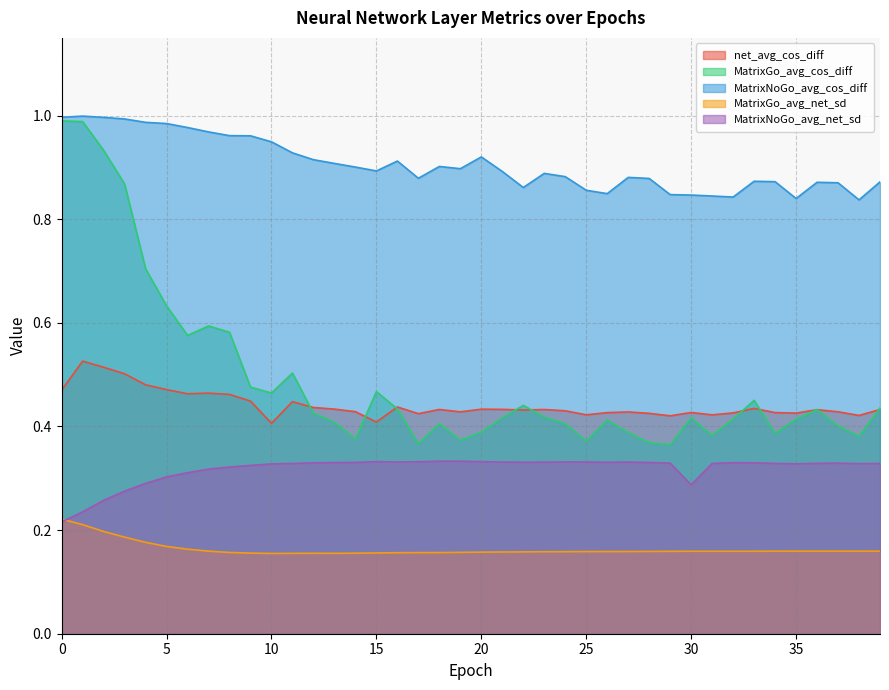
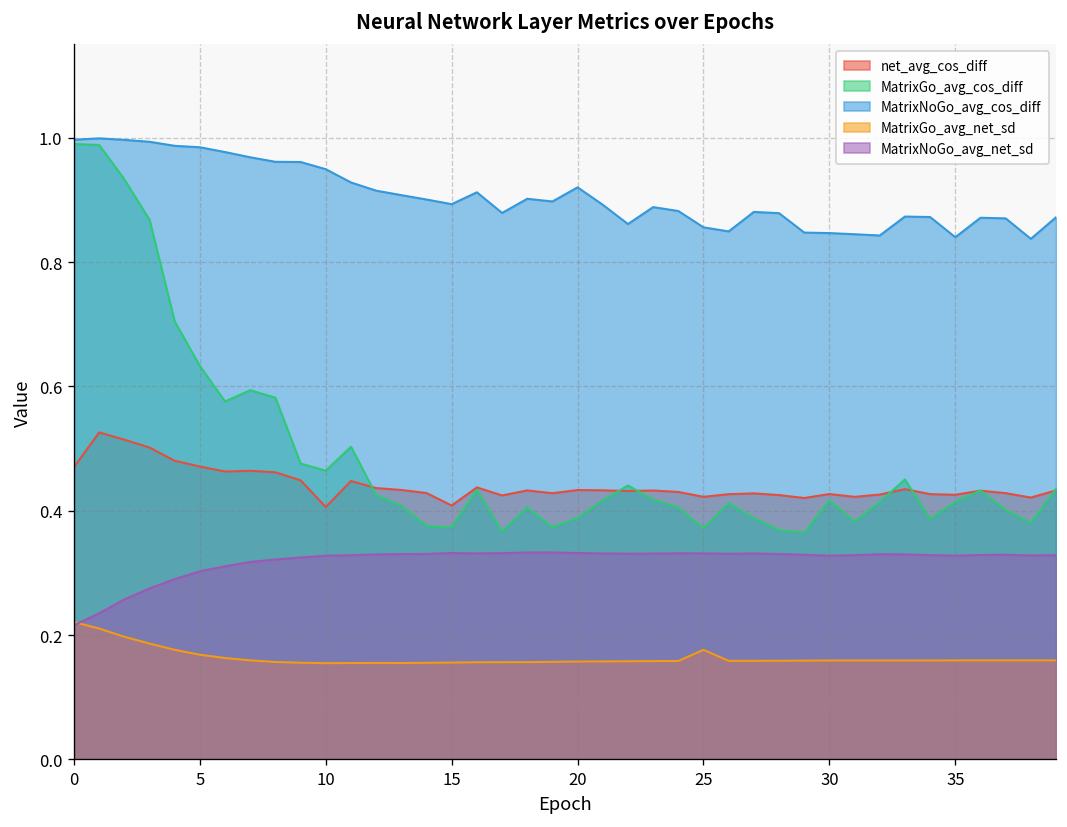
  {
    "net_avg_cos_diff": {
      "0": 0.47,
      "5": 0.47,
      "10": 0.41,
      "15": 0.41,
      "20": 0.43,
      "25": 0.42,
      "30": 0.43,
      "35": 0.43
    },
    "MatrixGo_avg_cos_diff": {
      "0": 0.99,
      "5": 0.63,
      "10": 0.46,
-     "15": 0.47,
+     "15": 0.37,
      "20": 0.39,
      "25": 0.37,
      "30": 0.42,
      "35": 0.41
    },
    "MatrixNoGo_avg_cos_diff": {
      "0": 1.00,
      "5": 0.98,
      "10": 0.95,
      "15": 0.89,
      "20": 0.92,
      "25": 0.86,
      "30": 0.85,
      "35": 0.84
    },
    "MatrixGo_avg_net_sd": {
      "0": 0.22,
      "5": 0.17,
      "10": 0.15,
      "15": 0.16,
      "20": 0.16,
-     "25": 0.16,
+     "25": 0.18,
      "30": 0.16,
      "35": 0.16
    },
    "MatrixNoGo_avg_net_sd": {
      "0": 0.22,
      "5": 0.30,
      "10": 0.33,
      "15": 0.33,
      "20": 0.33,
      "25": 0.33,
-     "30": 0.29,
+     "30": 0.33,
      "35": 0.33
    }
  }
